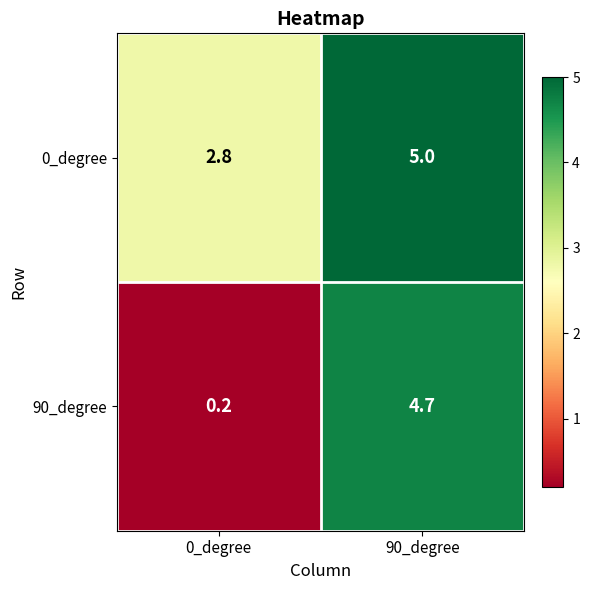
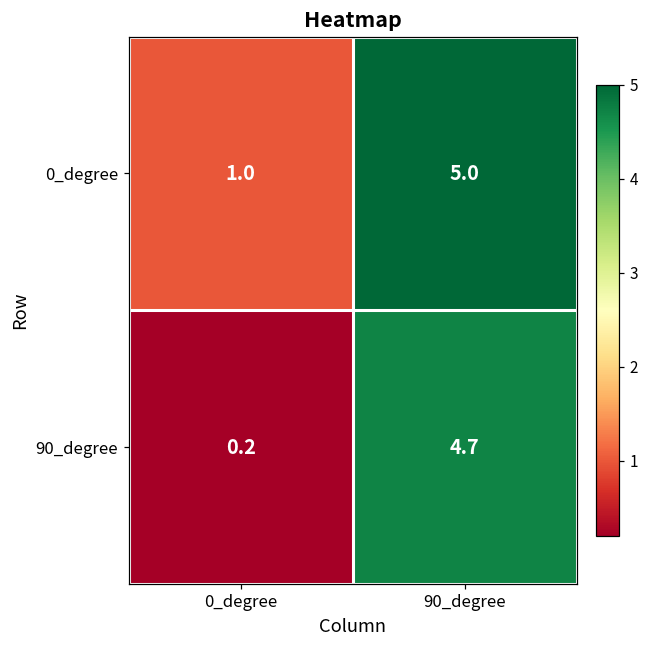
  {
    "0_degree": {
-     "0_degree": 2.8,
+     "0_degree": 1.0,
      "90_degree": 5.0
    },
    "90_degree": {
      "0_degree": 0.2,
      "90_degree": 4.7
    }
  }
